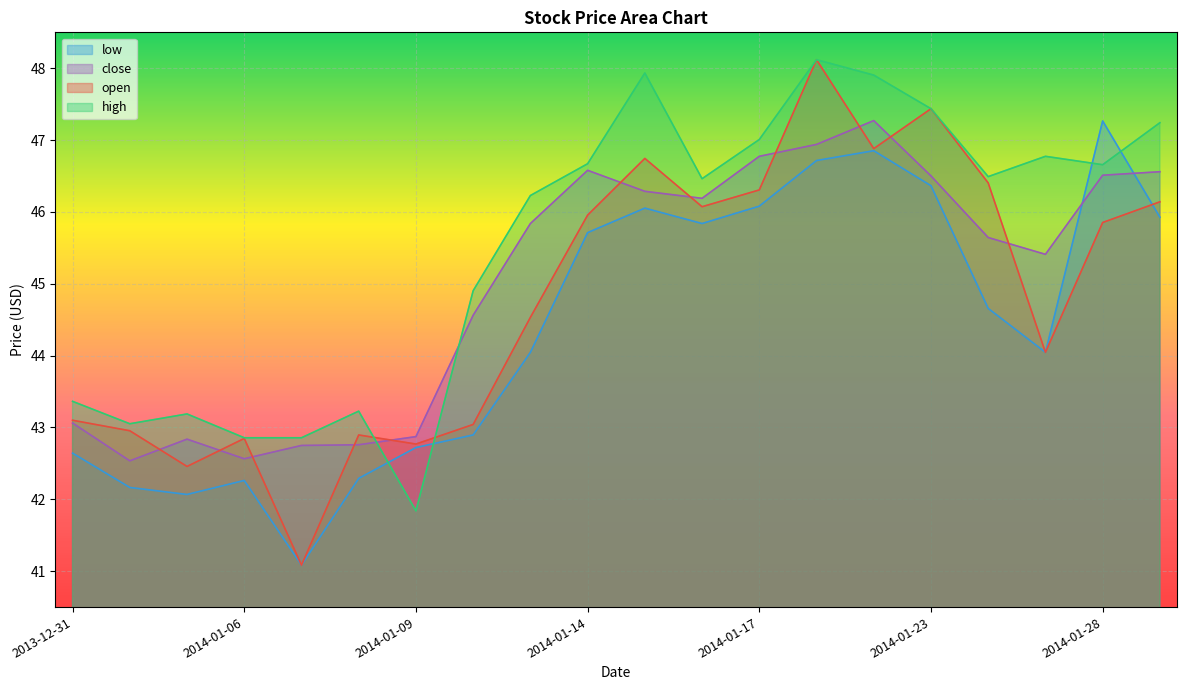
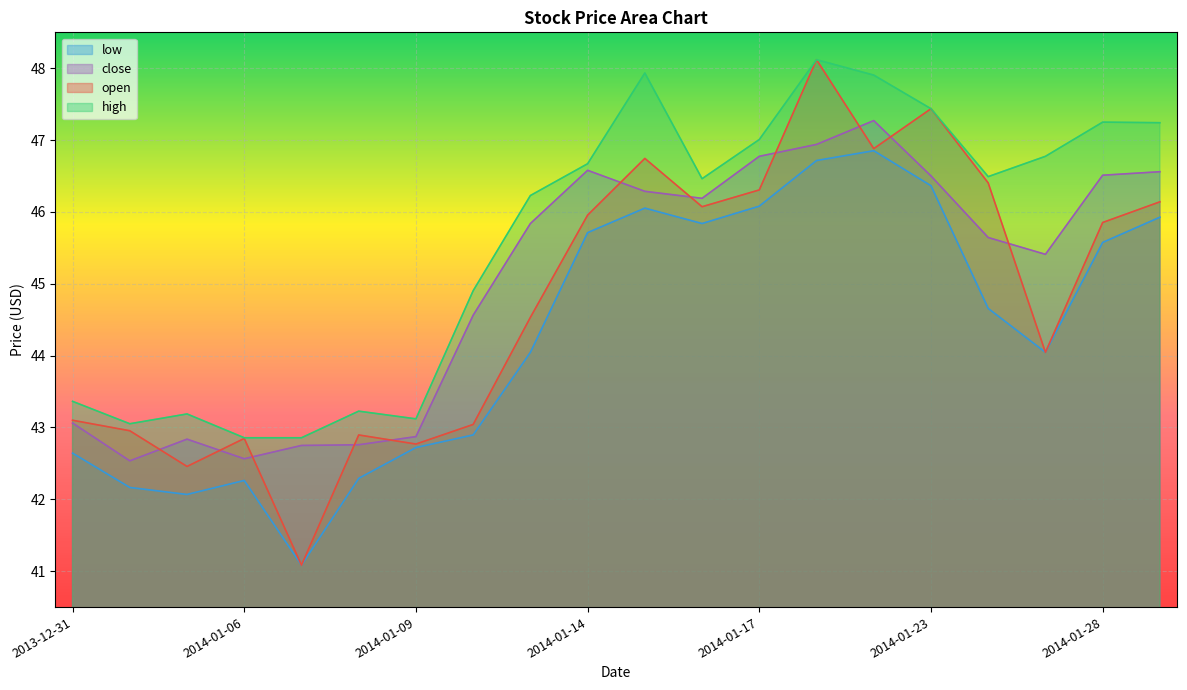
  {
    "low": {
      "2013-12-31": 42.6,
      "2014-01-06": 42.3,
      "2014-01-09": 42.7,
      "2014-01-14": 45.7,
      "2014-01-17": 46.1,
      "2014-01-23": 46.4,
-     "2014-01-28": 47.3
+     "2014-01-28": 45.6
    },
    "close": {
      "2013-12-31": 43.1,
      "2014-01-06": 42.6,
      "2014-01-09": 42.9,
      "2014-01-14": 46.6,
      "2014-01-17": 46.8,
      "2014-01-23": 46.5,
      "2014-01-28": 46.5
    },
    "open": {
      "2013-12-31": 43.1,
      "2014-01-09": 42.8,
      "2014-01-14": 46.0,
      "2014-01-17": 46.3,
      "2014-01-28": 45.9
    },
    "high": {
      "2013-12-31": 43.4,
-     "2014-01-09": 41.8,
+     "2014-01-09": 43.1,
      "2014-01-14": 46.7,
      "2014-01-17": 47.0,
-     "2014-01-28": 46.7
+     "2014-01-28": 47.2
    }
  }
